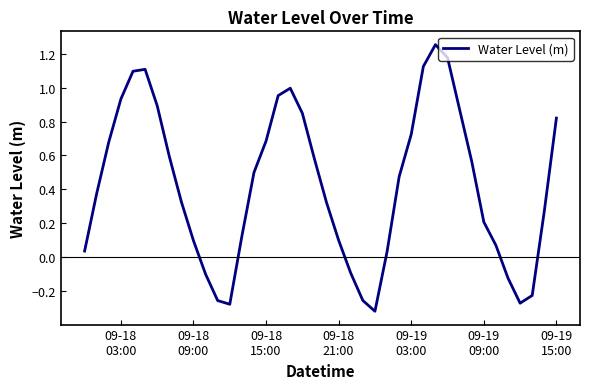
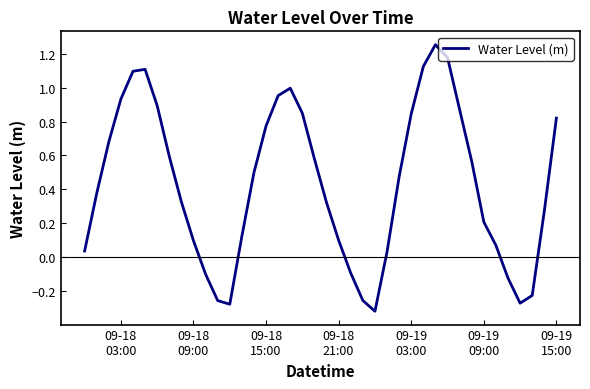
  {
    "09-18 03:00": 0.93,
    "09-18 09:00": 0.10,
-   "09-18 15:00": 0.69,
+   "09-18 15:00": 0.77,
    "09-18 21:00": 0.10,
-   "09-19 03:00": 0.72,
+   "09-19 03:00": 0.85,
    "09-19 09:00": 0.21,
    "09-19 15:00": 0.82
  }
